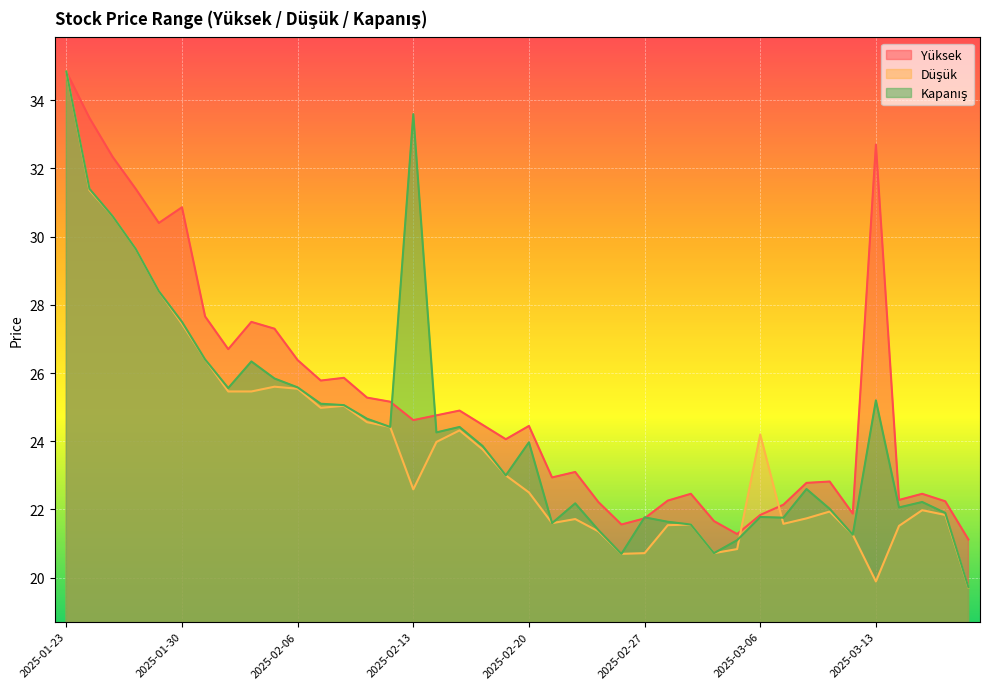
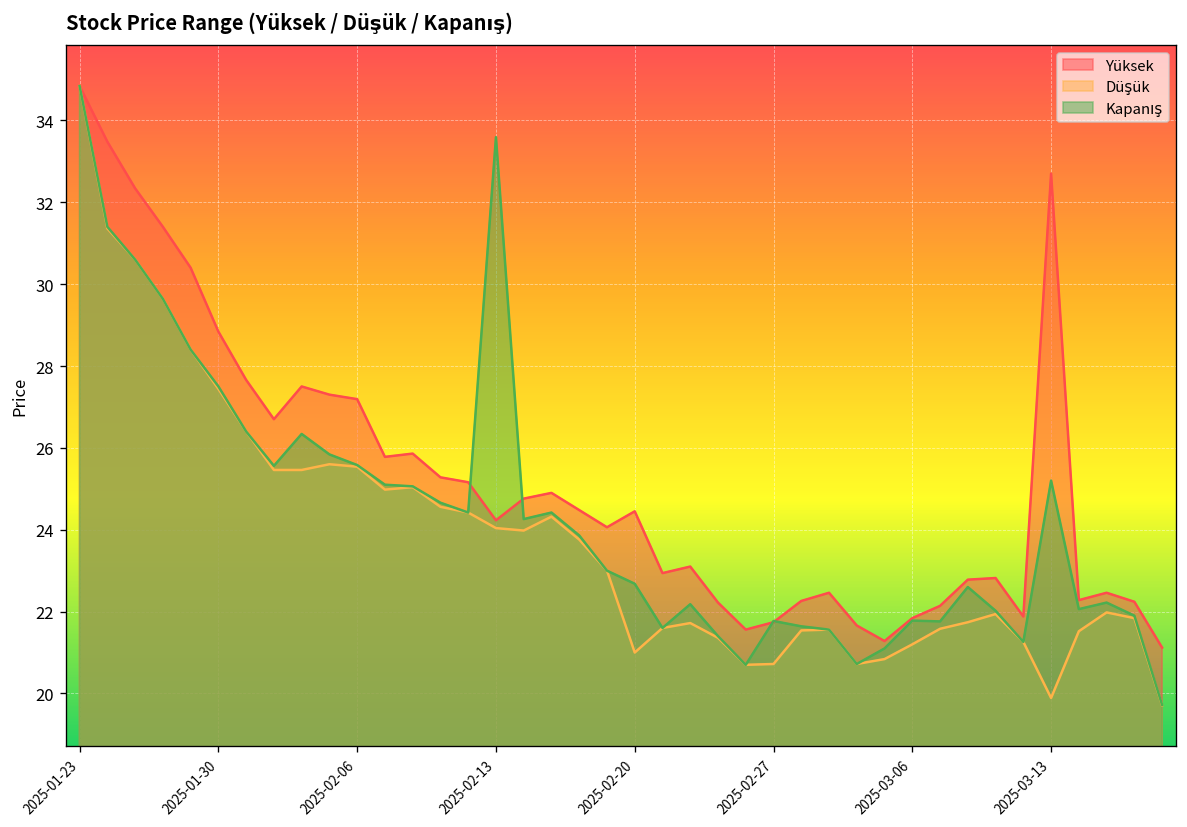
  {
    "Yüksek": {
-     "2025-01-30": 30.9,
-     "2025-02-06": 26.4,
-     "2025-02-13": 24.6,
+     "2025-01-30": 28.8,
+     "2025-02-06": 27.2,
+     "2025-02-13": 24.2,
      "2025-02-20": 24.5,
      "2025-03-13": 32.7
    },
    "Düşük": {
-     "2025-02-13": 22.6,
-     "2025-02-20": 22.5,
+     "2025-02-13": 24.0,
+     "2025-02-20": 21.0,
      "2025-02-27": 20.7,
-     "2025-03-06": 24.2,
+     "2025-03-06": 21.2,
      "2025-03-13": 19.9
    },
    "Kapanış": {
      "2025-02-13": 33.6,
-     "2025-02-20": 24.0,
+     "2025-02-20": 22.7,
      "2025-03-13": 25.2
    }
  }
